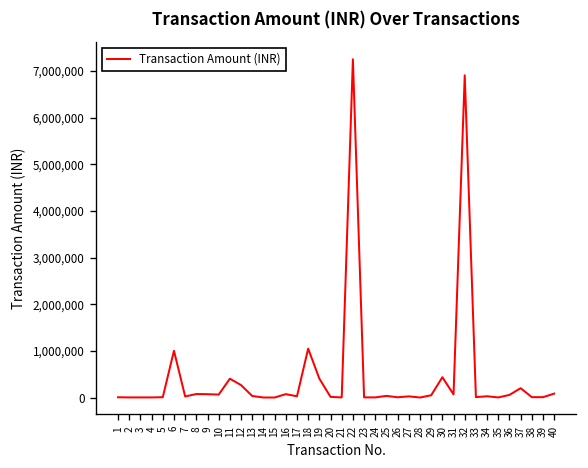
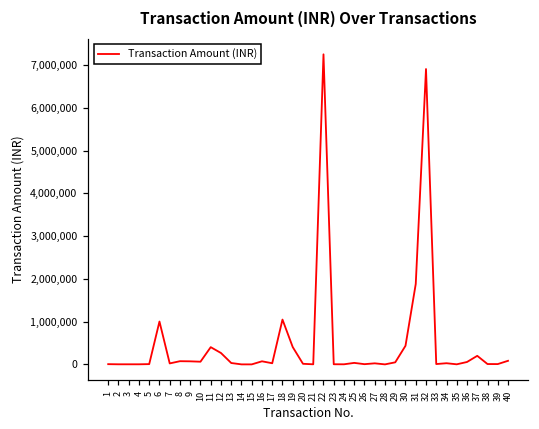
  {
    "1": "0",
    "2": "0",
    "3": "0",
    "4": "0",
    "5": "0",
    "6": "1,000,000",
    "7": "0",
    "8": "100,000",
    "9": "100,000",
    "10": "100,000",
    "11": "400,000",
    "12": "300,000",
    "13": "0",
    "14": "0",
    "15": "0",
    "16": "100,000",
    "17": "0",
    "18": "1,000,000",
    "19": "400,000",
    "20": "0",
    "21": "0",
    "22": "7,300,000",
    "23": "0",
    "24": "0",
    "25": "0",
    "26": "0",
    "27": "0",
    "28": "0",
    "29": "0",
    "30": "400,000",
-   "31": "100,000",
+   "31": "1,900,000",
    "32": "6,900,000",
    "33": "0",
    "34": "0",
    "35": "0",
    "36": "100,000",
    "37": "200,000",
    "38": "0",
    "39": "0",
    "40": "100,000"
  }
